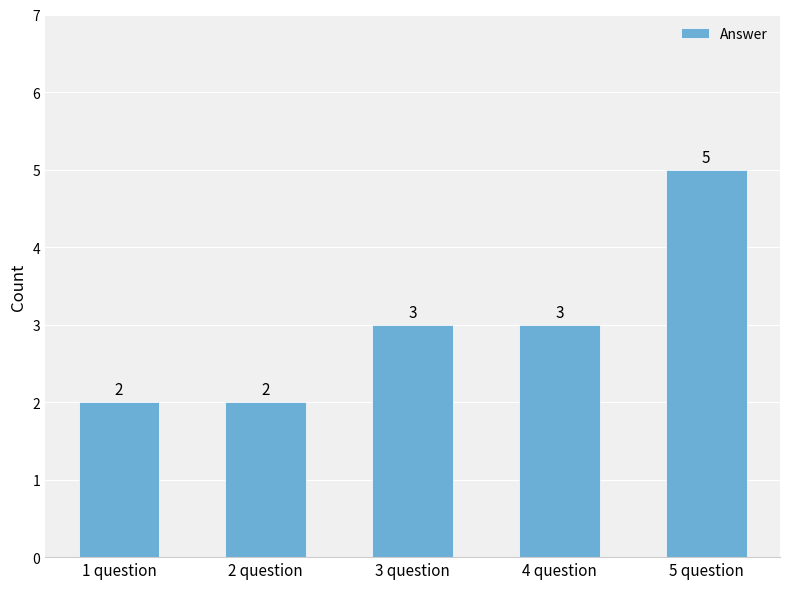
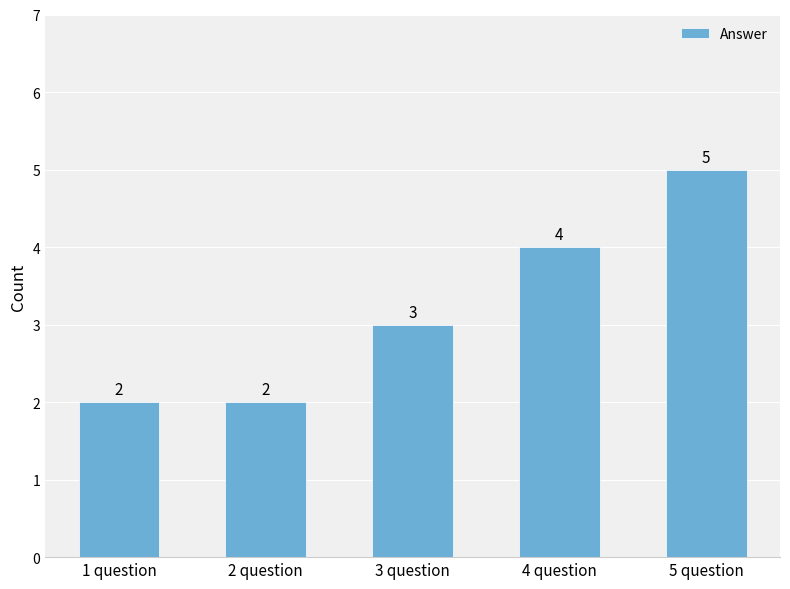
  {
    "1 question": 2,
    "2 question": 2,
    "3 question": 3,
-   "4 question": 3,
+   "4 question": 4,
    "5 question": 5
  }
